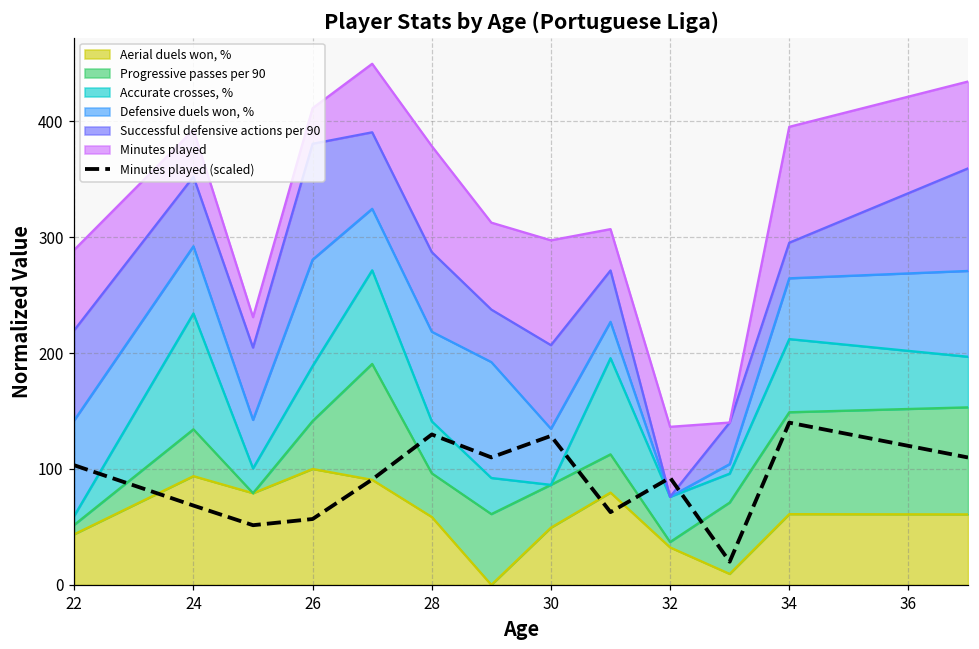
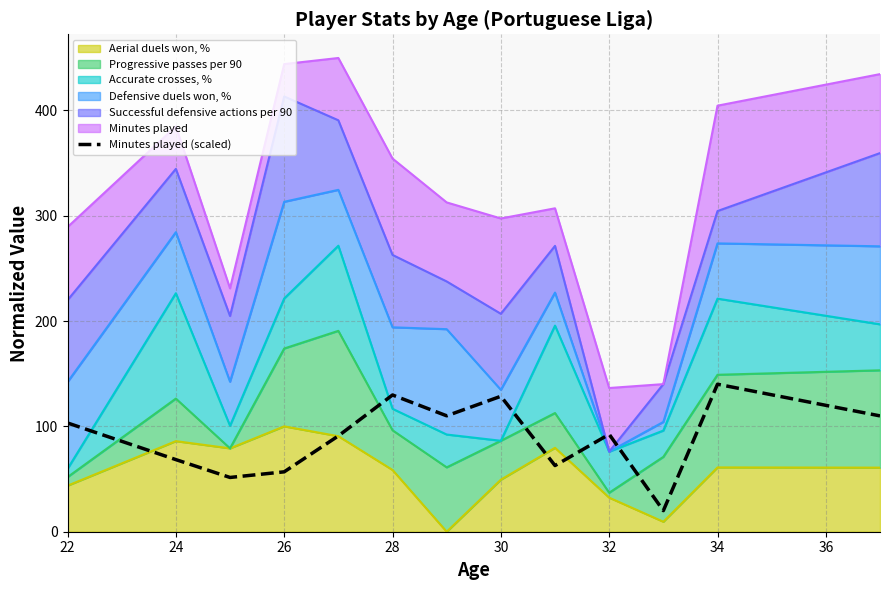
  {
    "Aerial duels won, %": {
      "22": 44,
-     "24": 94,
+     "24": 86,
      "26": 100,
      "28": 59,
      "30": 49,
      "32": 32,
      "34": 61
    },
    "Progressive passes per 90": {
      "22": 8,
      "24": 40,
-     "26": 41,
+     "26": 74,
      "28": 38,
      "32": 5,
      "34": 88
    },
    "Accurate crosses, %": {
      "22": 8,
      "24": 100,
      "26": 47,
-     "28": 45,
-     "34": 63
+     "28": 20,
+     "34": 72
    },
    "Defensive duels won, %": {
      "22": 82,
      "24": 58,
      "26": 92,
      "28": 77,
      "30": 48,
      "34": 52
    },
    "Successful defensive actions per 90": {
      "22": 78,
      "24": 60,
      "28": 69,
      "30": 72,
      "34": 31
    },
    "Minutes played": {
      "22": 69,
      "28": 91,
      "30": 90,
      "32": 60,
      "34": 100
    },
    "Minutes played (scaled)": {
      "22": 103,
      "24": 68,
      "26": 57,
      "28": 130,
      "30": 129,
      "32": 92,
      "34": 140
    }
  }
